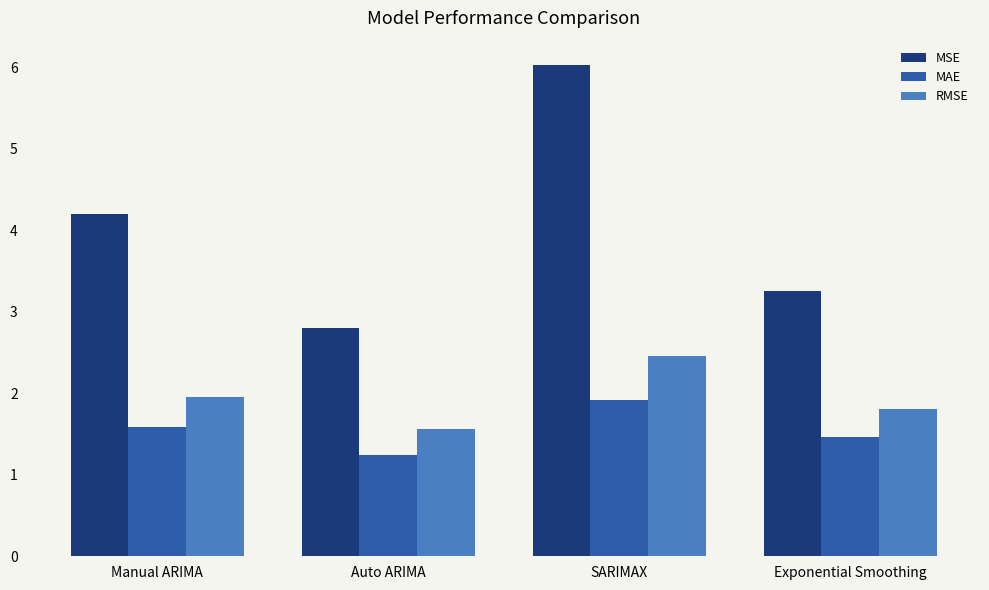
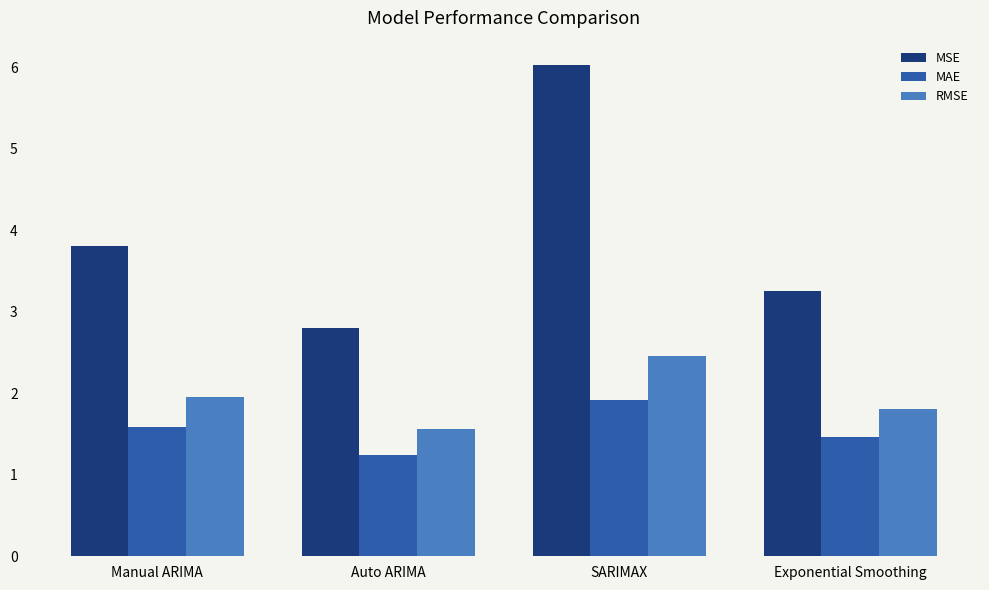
  {
    "MSE": {
-     "Manual ARIMA": 4.2,
+     "Manual ARIMA": 3.8,
      "Auto ARIMA": 2.8,
      "SARIMAX": 6.0,
      "Exponential Smoothing": 3.3
    }
  }
